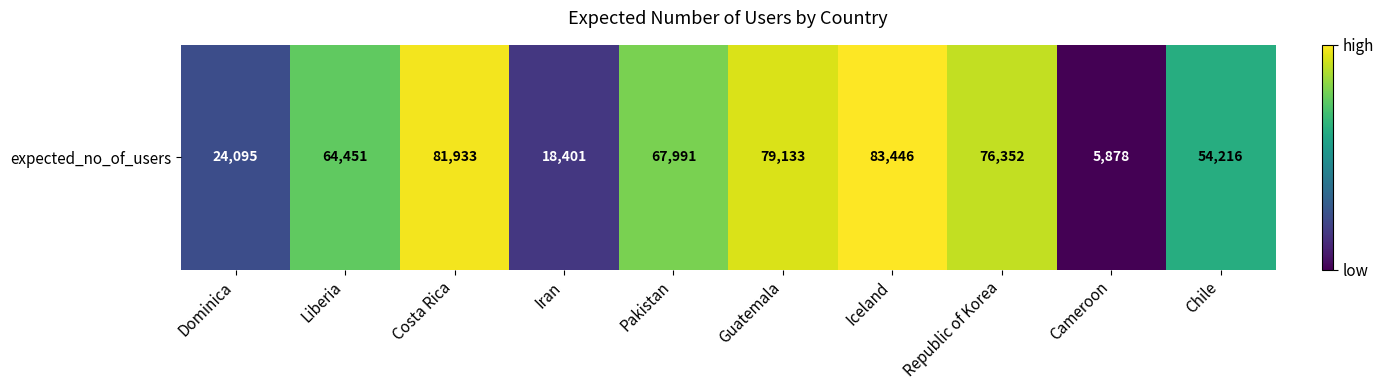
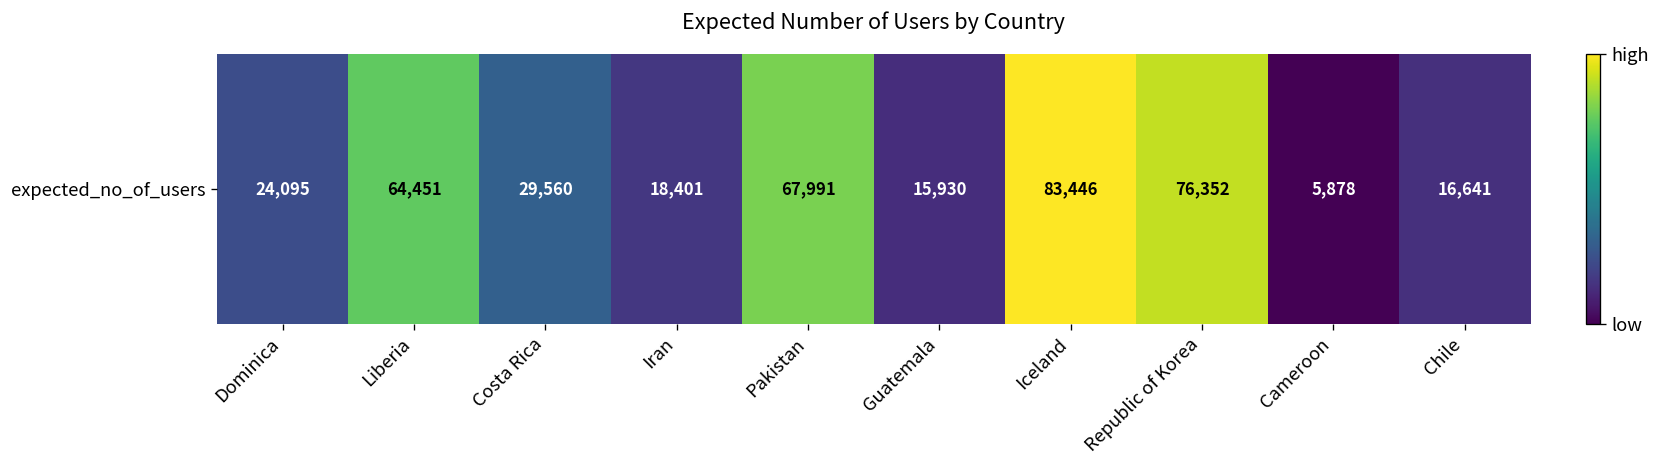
  {
    "expected_no_of_users": {
      "Dominica": "24,095",
      "Liberia": "64,451",
-     "Costa Rica": "81,933",
+     "Costa Rica": "29,560",
      "Iran": "18,401",
      "Pakistan": "67,991",
-     "Guatemala": "79,133",
+     "Guatemala": "15,930",
      "Iceland": "83,446",
      "Republic of Korea": "76,352",
      "Cameroon": "5,878",
-     "Chile": "54,216"
+     "Chile": "16,641"
    }
  }
